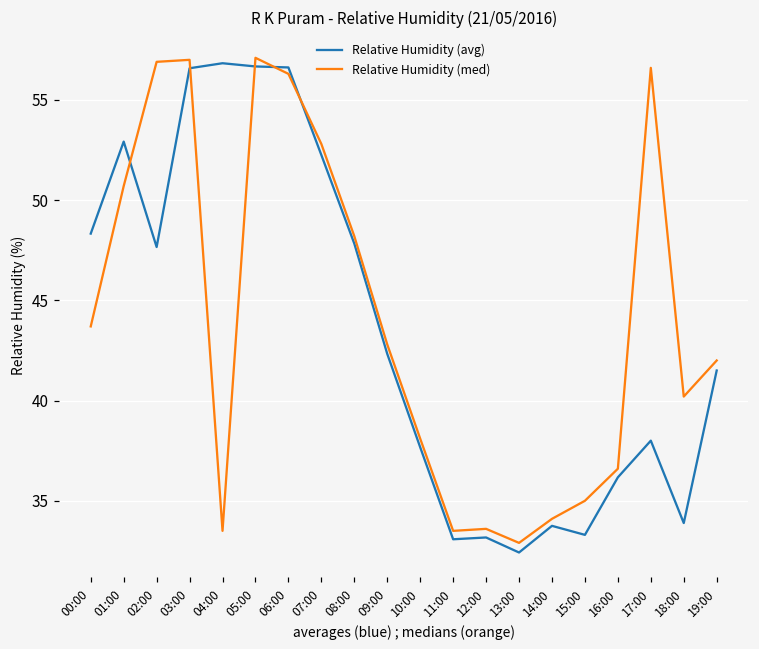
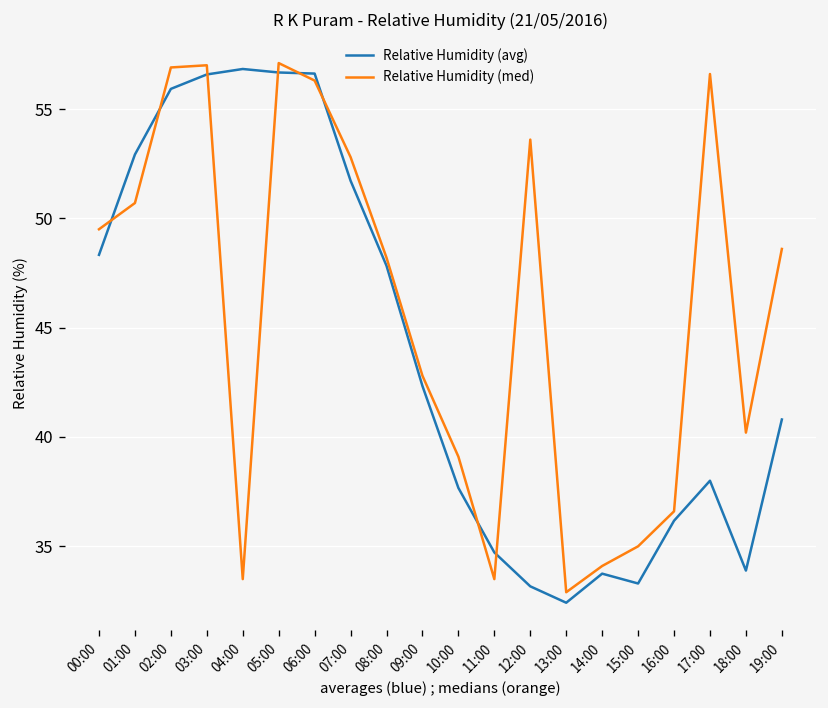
  {
    "Relative Humidity (avg)": {
      "00:00": 48.3,
      "01:00": 52.9,
-     "02:00": 47.7,
+     "02:00": 55.9,
      "03:00": 56.6,
      "04:00": 56.8,
      "05:00": 56.7,
      "06:00": 56.6,
-     "07:00": 52.3,
+     "07:00": 51.7,
      "08:00": 47.8,
      "09:00": 42.3,
      "10:00": 37.7,
-     "11:00": 33.1,
+     "11:00": 34.7,
      "12:00": 33.2,
      "13:00": 32.4,
      "14:00": 33.8,
      "15:00": 33.3,
      "16:00": 36.2,
      "17:00": 38.0,
      "18:00": 33.9,
-     "19:00": 41.5
+     "19:00": 40.8
    },
    "Relative Humidity (med)": {
-     "00:00": 43.7,
+     "00:00": 49.5,
      "01:00": 50.7,
      "02:00": 56.9,
      "03:00": 57.0,
      "04:00": 33.5,
      "05:00": 57.1,
      "06:00": 56.3,
      "07:00": 52.8,
      "08:00": 48.2,
      "09:00": 42.8,
-     "10:00": 38.1,
+     "10:00": 39.1,
      "11:00": 33.5,
-     "12:00": 33.6,
+     "12:00": 53.6,
      "13:00": 32.9,
      "14:00": 34.1,
      "15:00": 35.0,
      "16:00": 36.6,
      "17:00": 56.6,
      "18:00": 40.2,
-     "19:00": 42.0
+     "19:00": 48.6
    }
  }
